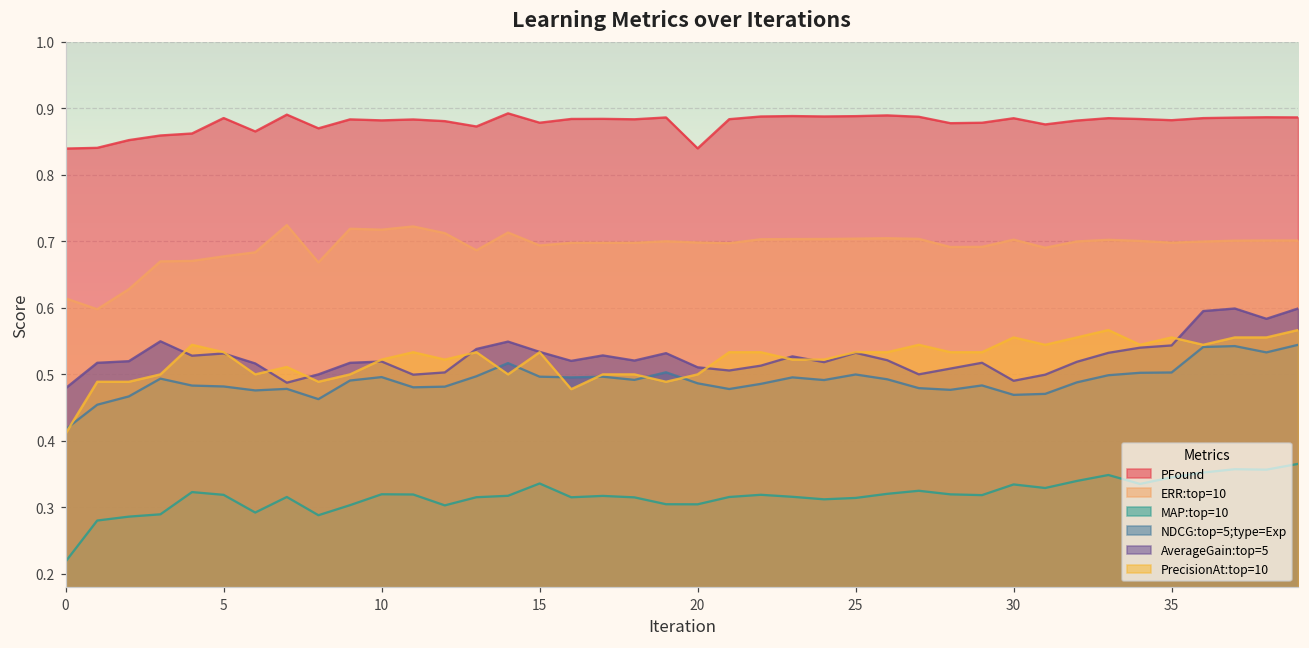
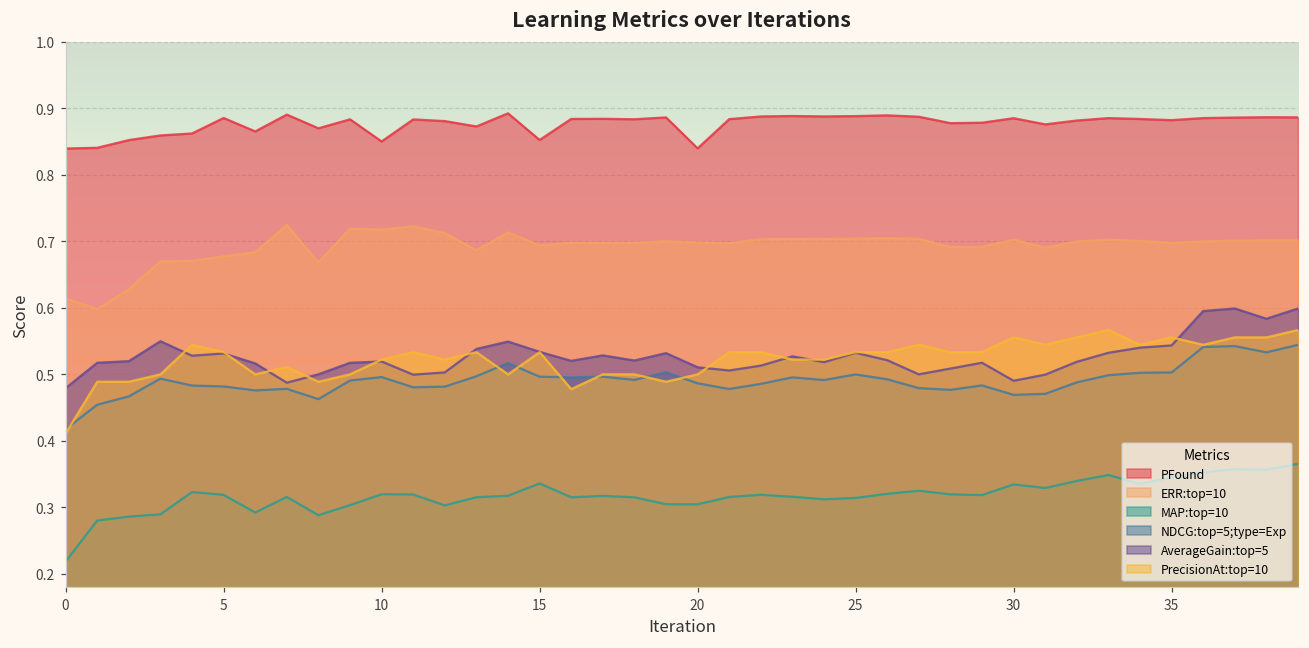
  {
    "PFound": {
      "0": 0.84,
      "5": 0.89,
-     "10": 0.88,
-     "15": 0.88,
+     "10": 0.85,
+     "15": 0.85,
      "20": 0.84,
      "25": 0.89,
      "30": 0.89,
      "35": 0.88
    }
  }
